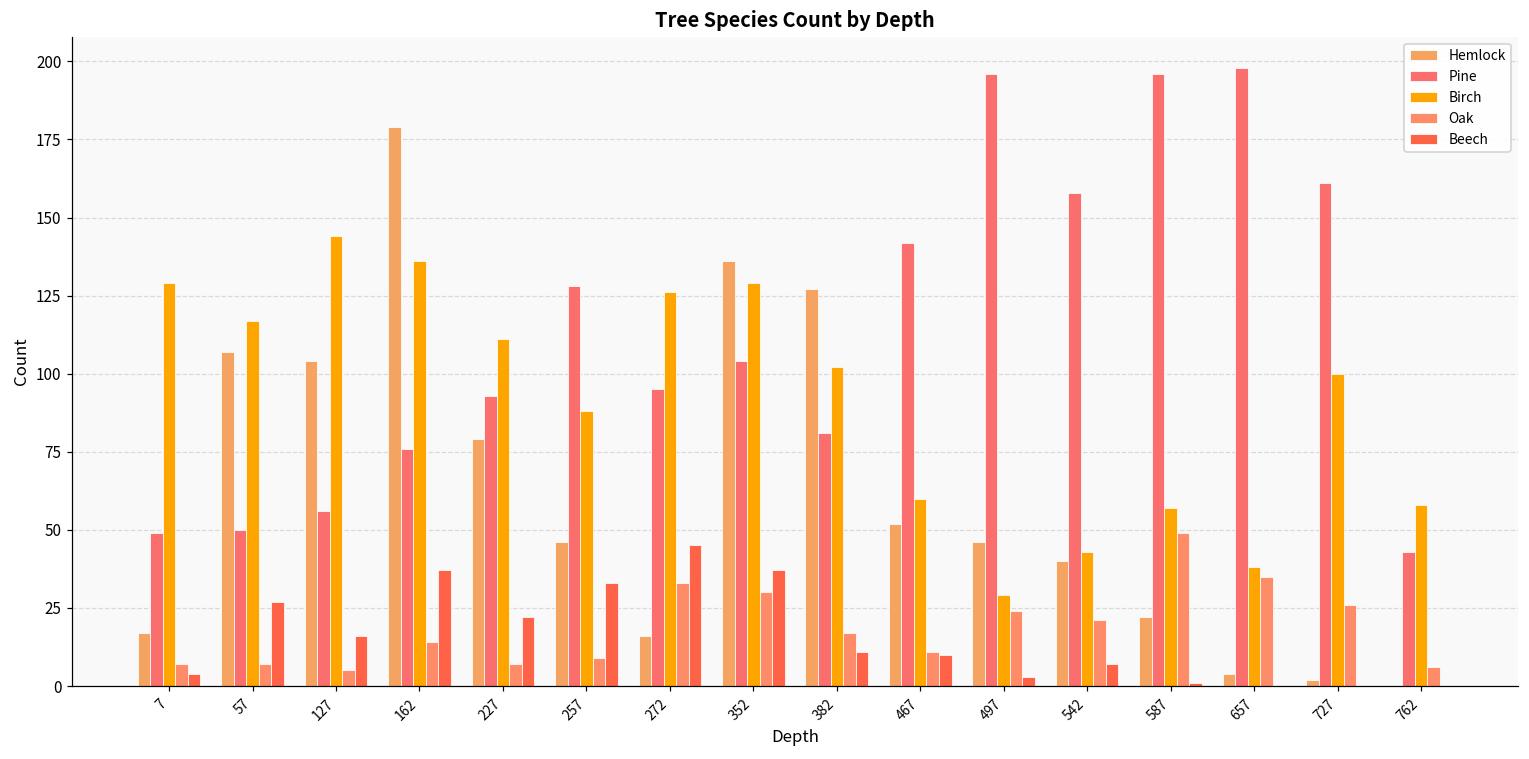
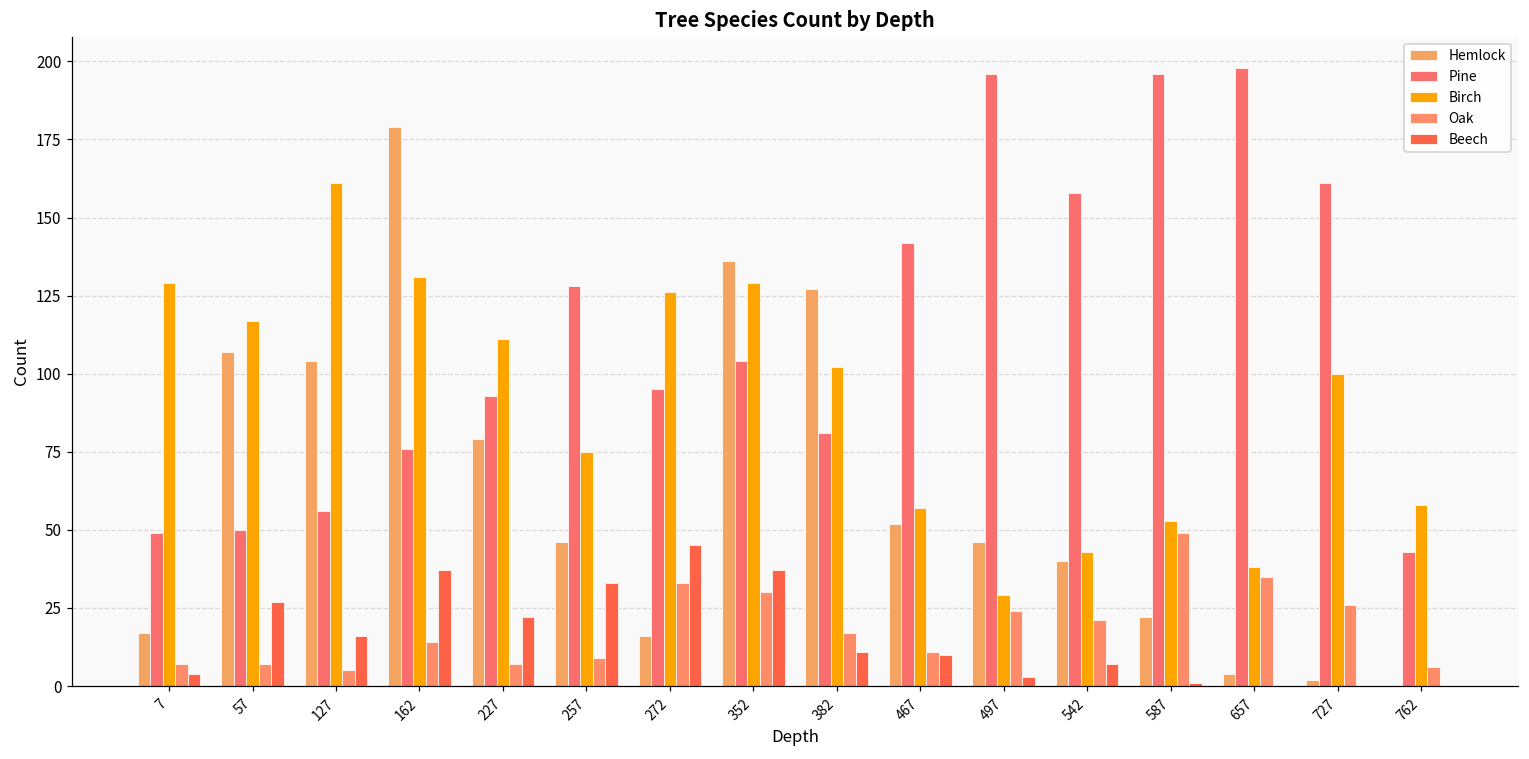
  {
    "Birch": {
      "7": 129,
      "57": 117,
-     "127": 144,
-     "162": 136,
+     "127": 161,
+     "162": 131,
      "227": 111,
-     "257": 88,
+     "257": 75,
      "272": 126,
      "352": 129,
      "382": 102,
-     "467": 60,
+     "467": 57,
      "497": 29,
      "542": 43,
-     "587": 57,
+     "587": 53,
      "657": 38,
      "727": 100,
      "762": 58
    }
  }
